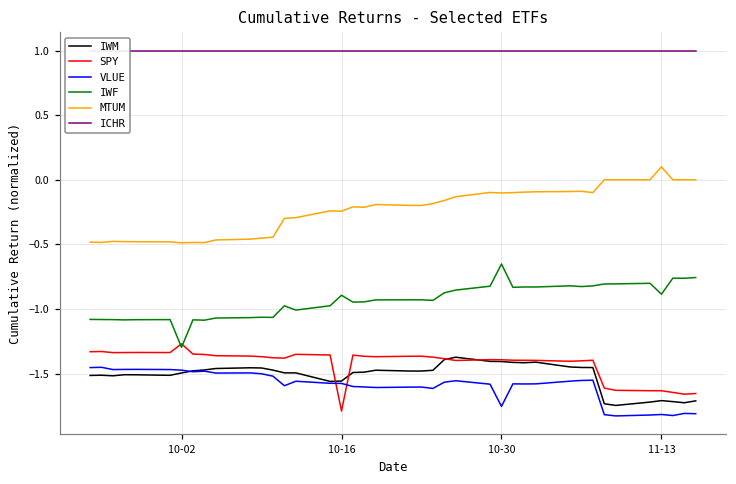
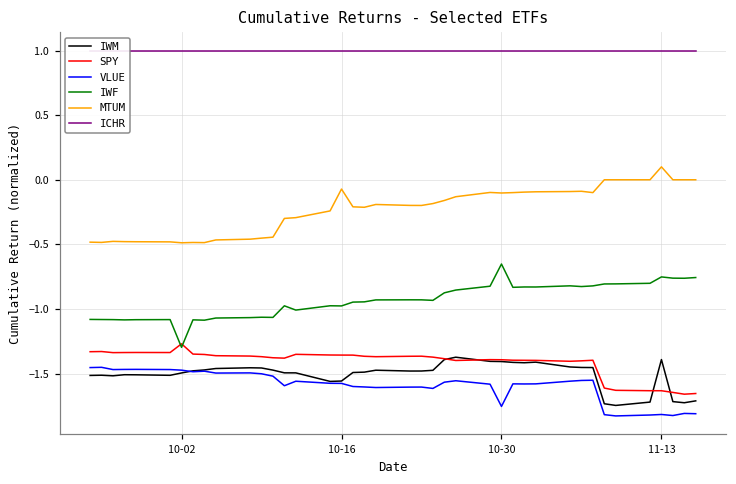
  {
    "IWM": {
-     "11-13": -1.71
+     "11-13": -1.39
    },
    "SPY": {
      "10-02": -1.27,
-     "10-16": -1.79,
+     "10-16": -1.36,
      "11-13": -1.63
    },
    "VLUE": {
      "10-30": -1.75,
      "11-13": -1.82
    },
    "IWF": {
      "10-02": -1.30,
-     "10-16": -0.89,
+     "10-16": -0.98,
      "10-30": -0.65,
-     "11-13": -0.89
+     "11-13": -0.75
    },
    "MTUM": {
      "10-02": -0.49,
-     "10-16": -0.24,
+     "10-16": -0.07,
      "10-30": -0.10,
      "11-13": 0.10
    },
    "ICHR": {
      "10-02": 1.00,
      "10-16": 1.00,
      "10-30": 1.00,
      "11-13": 1.00
    }
  }
